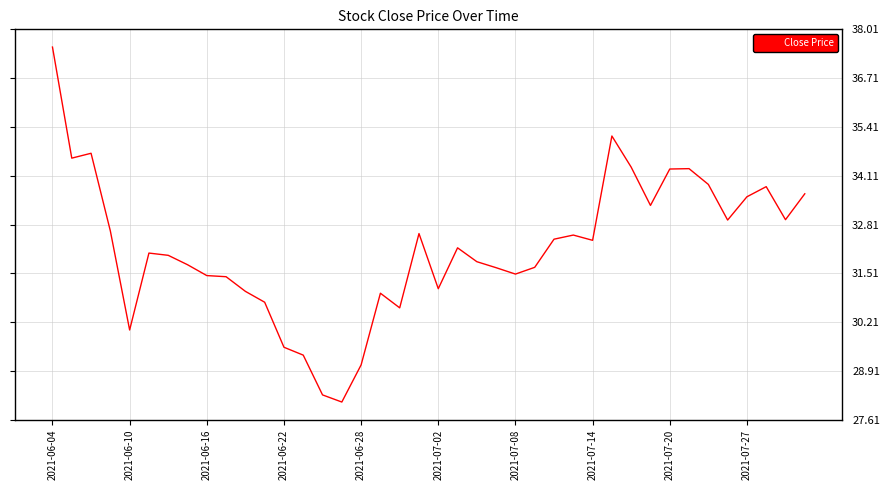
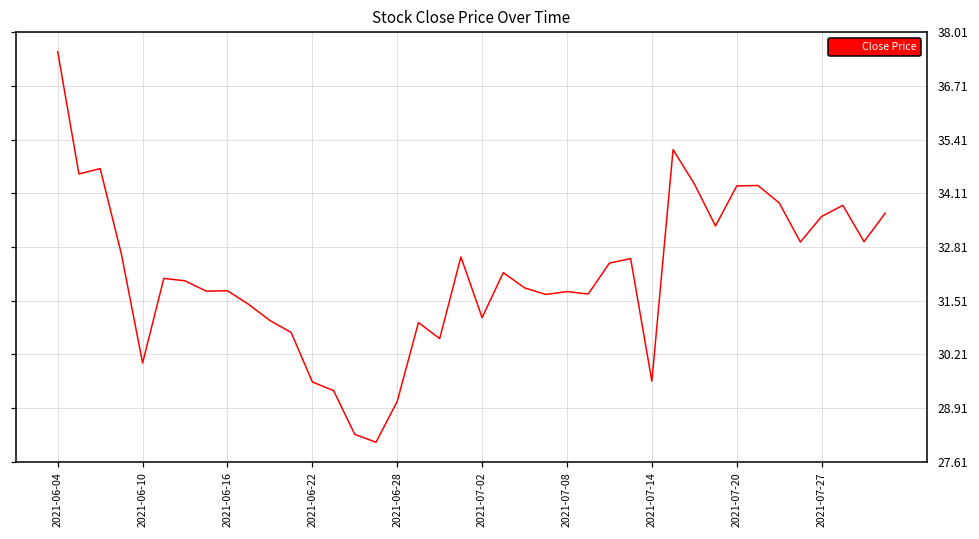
  {
    "2021-06-04": 37.5,
    "2021-06-10": 30.0,
-   "2021-06-16": 31.5,
+   "2021-06-16": 31.8,
    "2021-06-22": 29.5,
    "2021-06-28": 29.1,
    "2021-07-02": 31.1,
-   "2021-07-08": 31.5,
-   "2021-07-14": 32.4,
+   "2021-07-08": 31.7,
+   "2021-07-14": 29.6,
    "2021-07-20": 34.3,
    "2021-07-27": 33.6
  }
